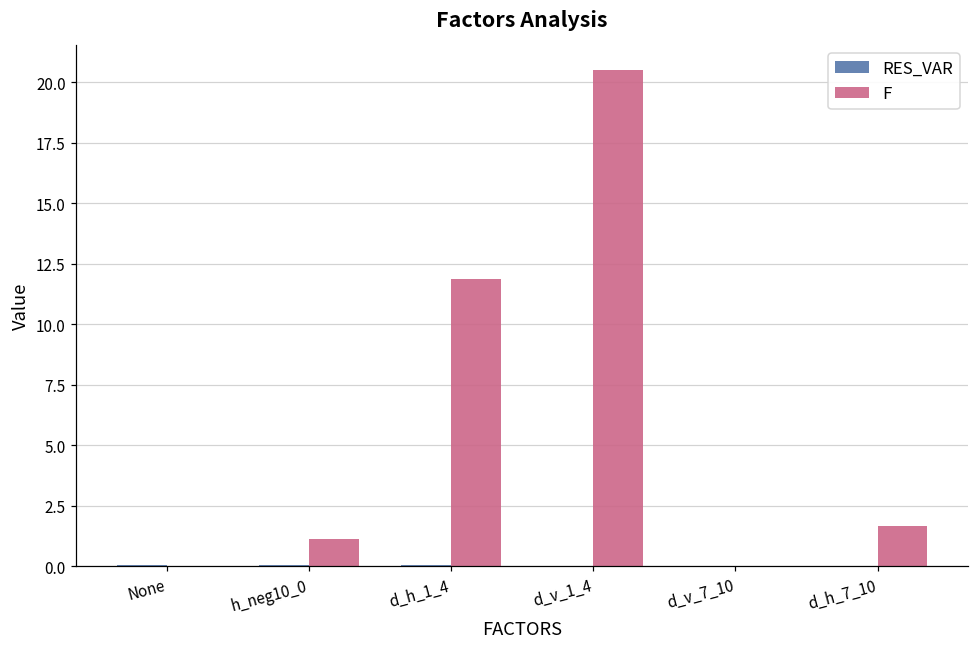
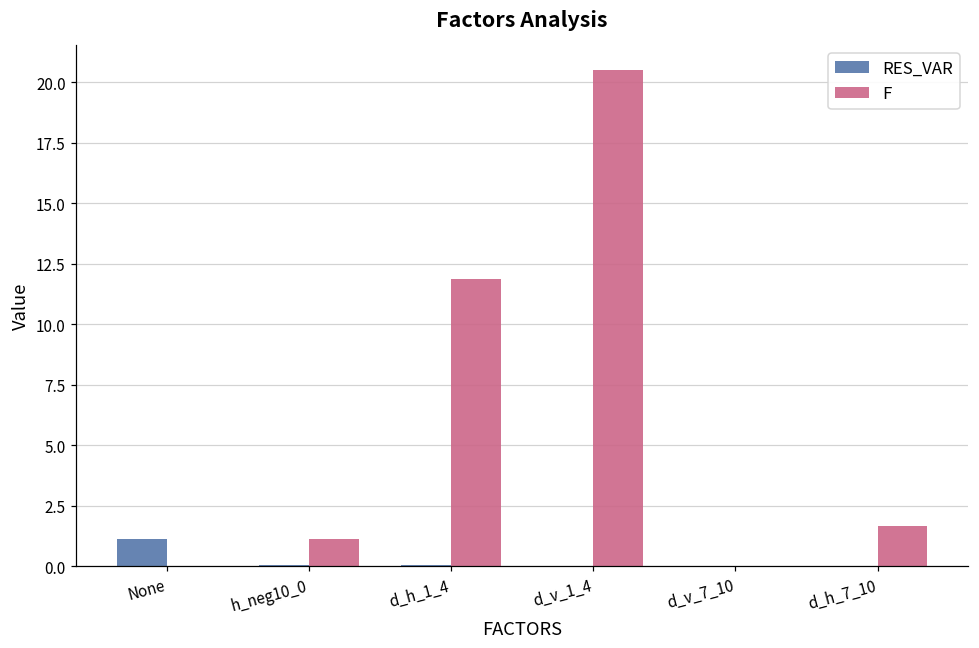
  {
    "RES_VAR": {
-     "None": 0.0
+     "None": 1.1
    },
    "F": {
      "None": 0.0,
      "h_neg10_0": 1.1,
      "d_h_1_4": 11.9,
      "d_v_1_4": 20.5,
      "d_h_7_10": 1.7
    }
  }
